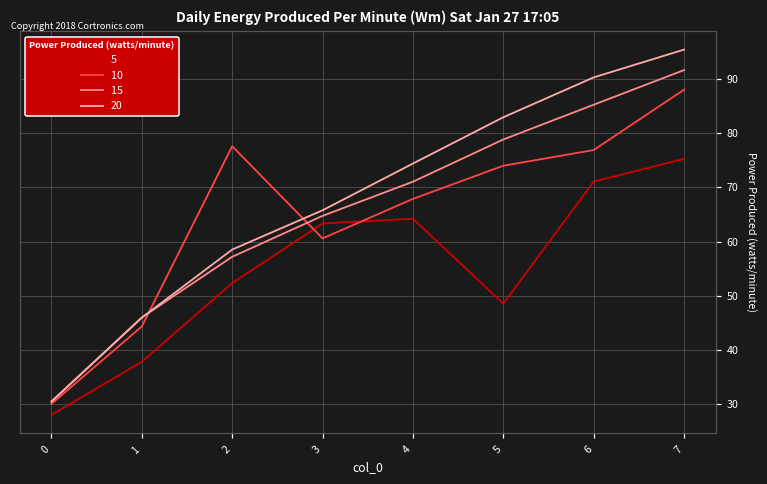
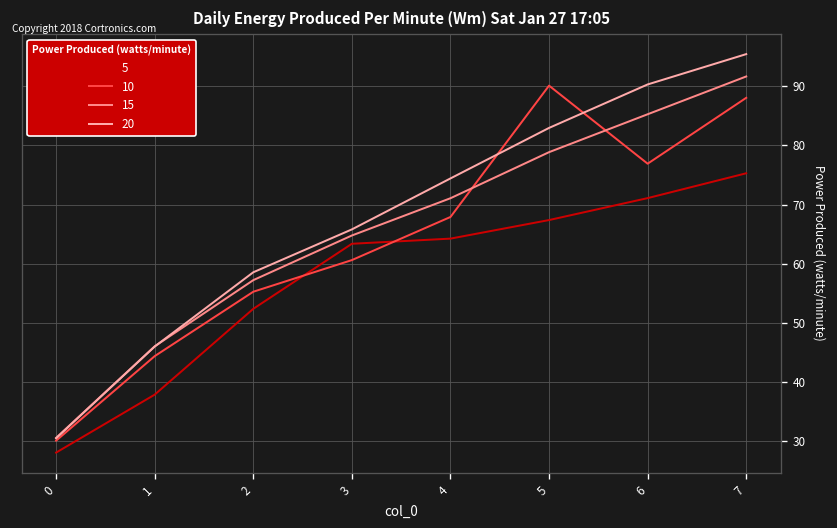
  {
    "5": {
      "0": 28,
      "1": 38,
      "2": 52,
      "3": 63,
      "4": 64,
-     "5": 49,
+     "5": 67,
      "6": 71,
      "7": 75
    },
    "10": {
      "1": 44,
-     "2": 78,
+     "2": 55,
      "3": 61,
      "4": 68,
-     "5": 74,
+     "5": 90,
      "6": 77,
      "7": 88
    }
  }
